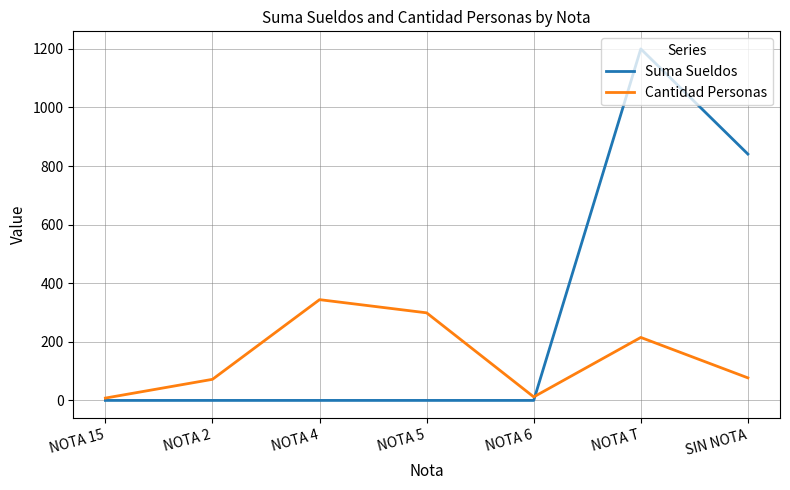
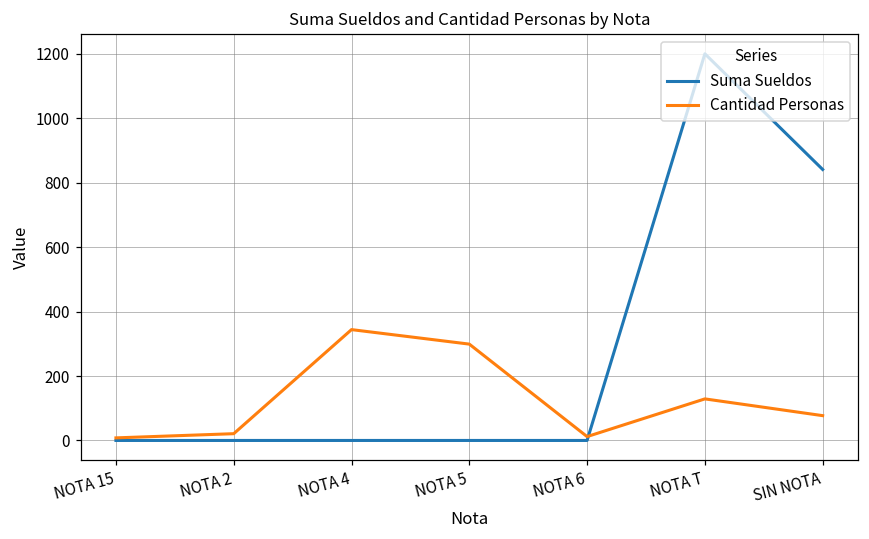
  {
    "Suma Sueldos": {
      "NOTA 2": 0,
      "NOTA 4": 0,
      "NOTA 5": 0,
      "NOTA 6": 0,
      "SIN NOTA": 840
    },
    "Cantidad Personas": {
-     "NOTA 2": 70,
+     "NOTA 2": 20,
      "NOTA 4": 340,
      "NOTA 5": 300,
      "NOTA 6": 10,
-     "NOTA T": 220,
+     "NOTA T": 130,
      "SIN NOTA": 80
    }
  }
